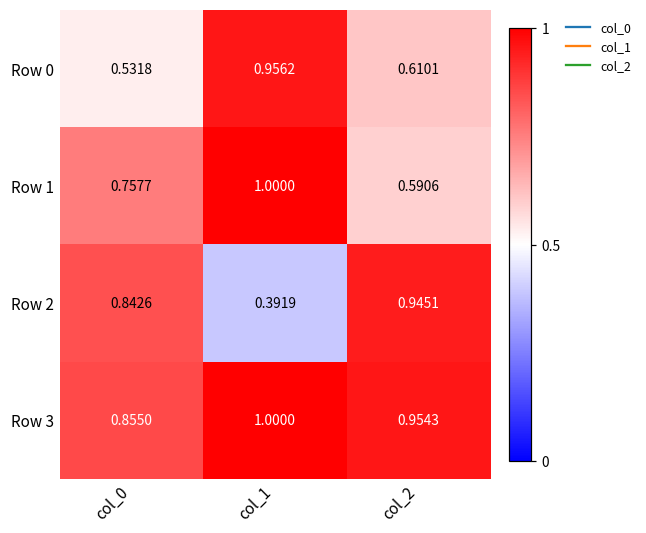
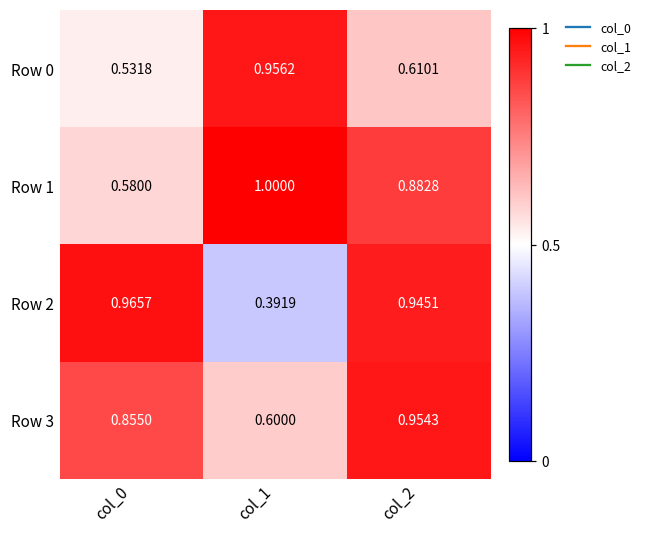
  {
    "Row 0": {
      "col_0": 0.5318,
      "col_1": 0.9562,
      "col_2": 0.6101
    },
    "Row 1": {
-     "col_0": 0.7577,
+     "col_0": 0.5800,
      "col_1": 1.0000,
-     "col_2": 0.5906
+     "col_2": 0.8828
    },
    "Row 2": {
-     "col_0": 0.8426,
+     "col_0": 0.9657,
      "col_1": 0.3919,
      "col_2": 0.9451
    },
    "Row 3": {
      "col_0": 0.8550,
-     "col_1": 1.0000,
+     "col_1": 0.6000,
      "col_2": 0.9543
    }
  }
